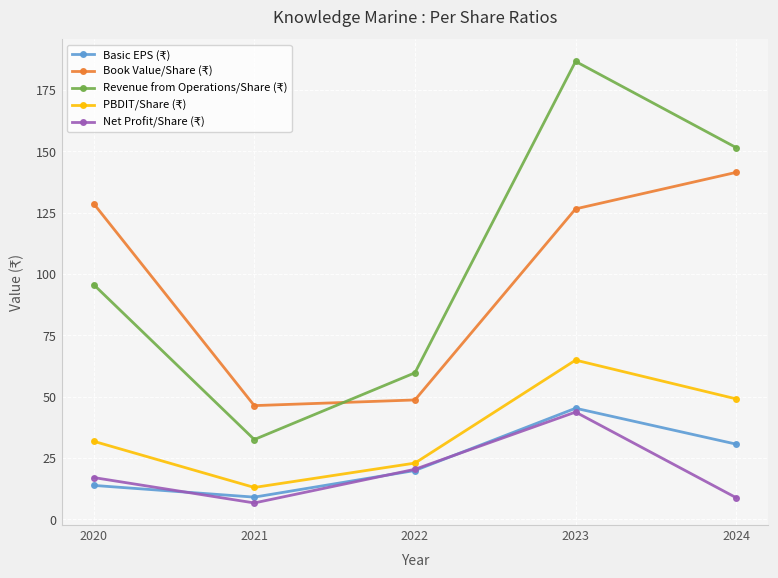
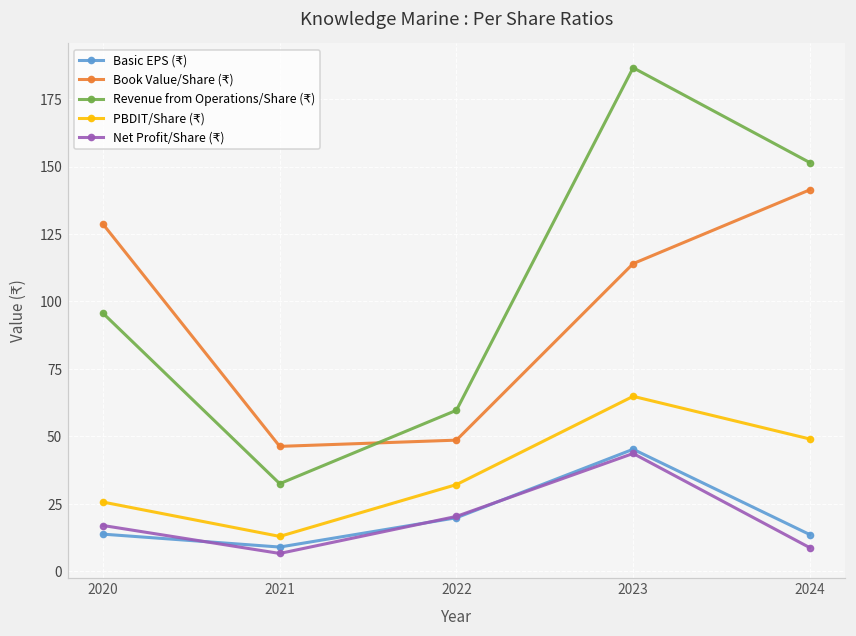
  {
    "Basic EPS (₹)": {
      "2020": 14,
      "2021": 9,
      "2023": 45,
-     "2024": 31
+     "2024": 14
    },
    "Book Value/Share (₹)": {
      "2020": 129,
      "2021": 46,
      "2022": 49,
-     "2023": 126,
+     "2023": 114,
      "2024": 141
    },
    "Revenue from Operations/Share (₹)": {
      "2020": 96,
      "2021": 33,
      "2022": 60,
      "2023": 187,
      "2024": 151
    },
    "PBDIT/Share (₹)": {
-     "2020": 32,
+     "2020": 26,
      "2021": 13,
-     "2022": 23,
+     "2022": 32,
      "2023": 65,
      "2024": 49
    },
    "Net Profit/Share (₹)": {
      "2020": 17,
      "2021": 7,
      "2023": 44,
      "2024": 9
    }
  }
